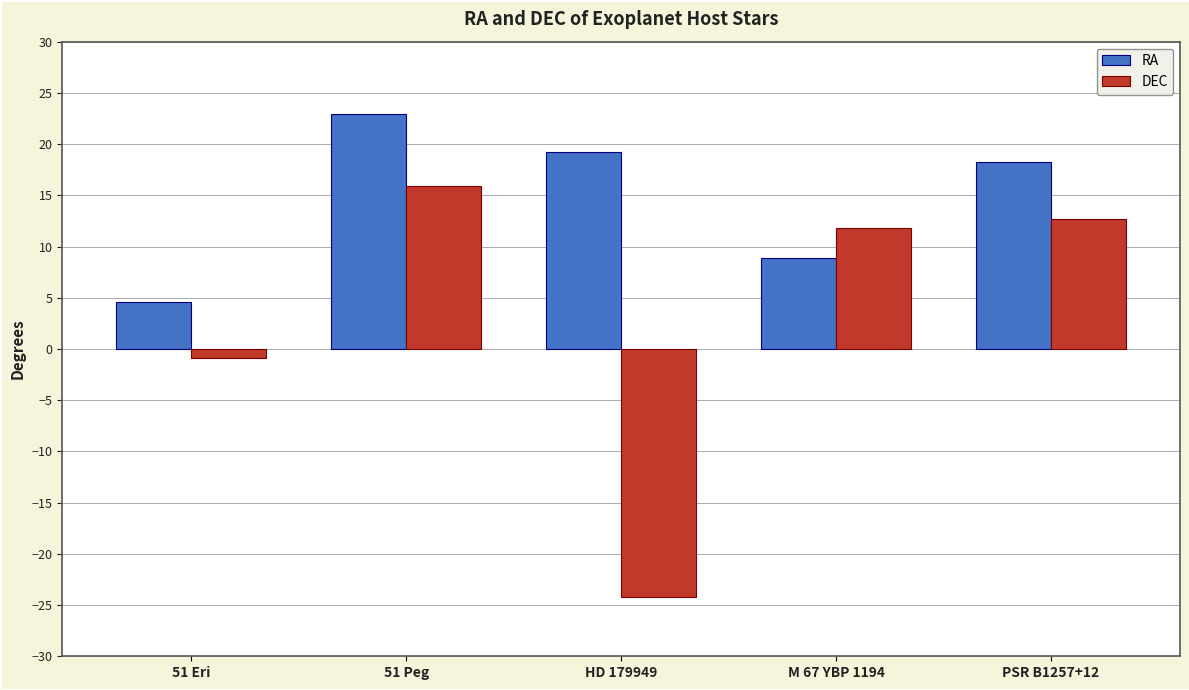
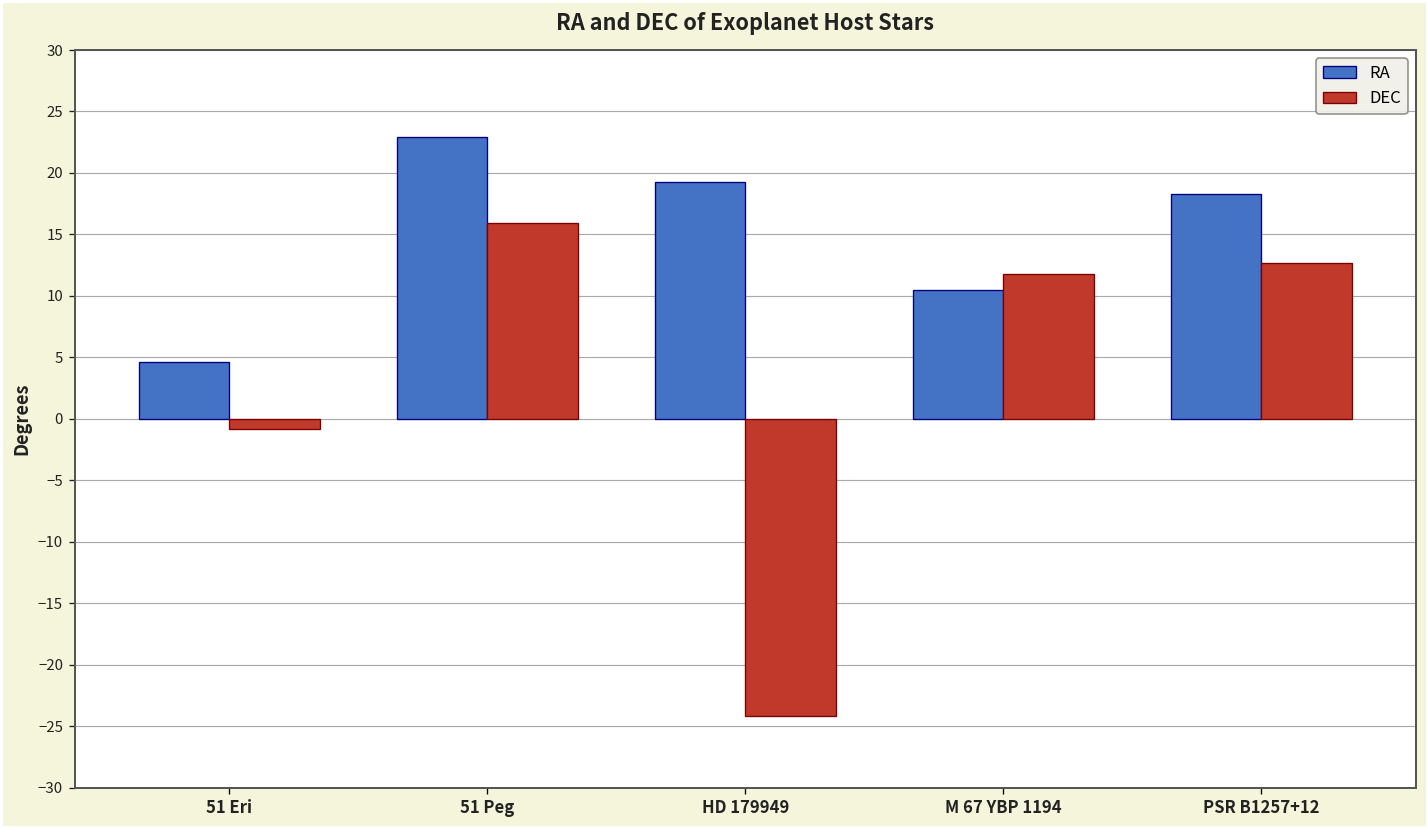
  {
    "RA": {
      "51 Eri": 4.6,
      "51 Peg": 23.0,
      "HD 179949": 19.3,
-     "M 67 YBP 1194": 8.9,
+     "M 67 YBP 1194": 10.5,
      "PSR B1257+12": 18.3
    },
    "DEC": {
      "51 Eri": -0.8,
      "51 Peg": 15.9,
      "HD 179949": -24.2,
      "M 67 YBP 1194": 11.8,
      "PSR B1257+12": 12.7
    }
  }
